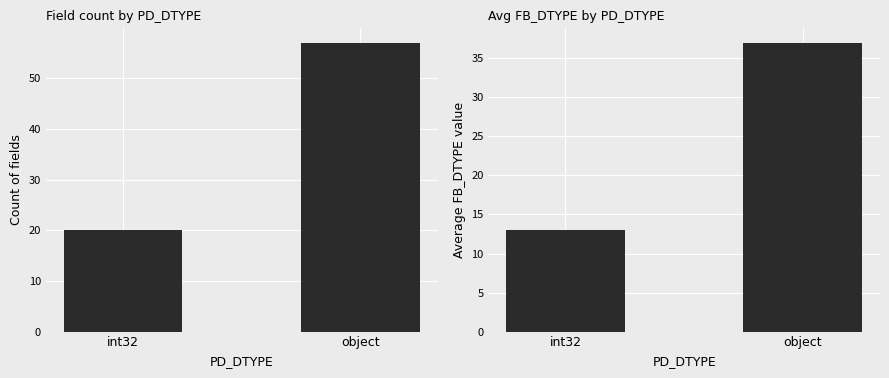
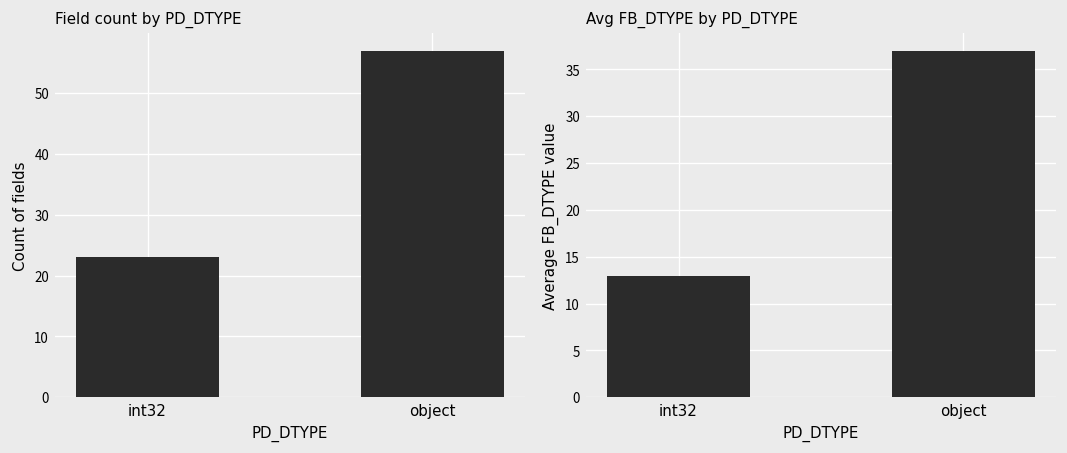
  {
    "Field count by PD_DTYPE": {
-     "int32": 20,
+     "int32": 23,
      "object": 57
    },
    "Avg FB_DTYPE by PD_DTYPE": {
      "int32": 13,
      "object": 37
    }
  }
